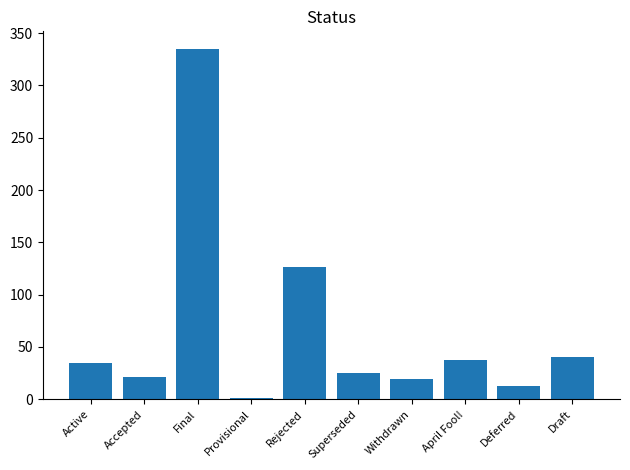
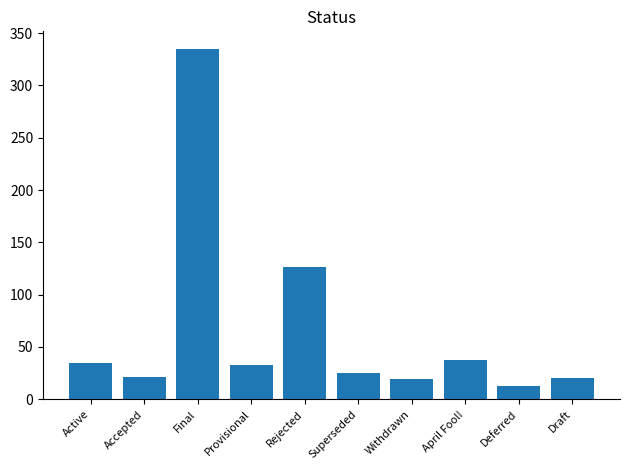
  {
    "Active": 35,
    "Accepted": 21,
    "Final": 335,
-   "Provisional": 1,
+   "Provisional": 33,
    "Rejected": 126,
    "Superseded": 25,
    "Withdrawn": 19,
    "April Fool!": 38,
    "Deferred": 13,
-   "Draft": 40
+   "Draft": 20
  }
